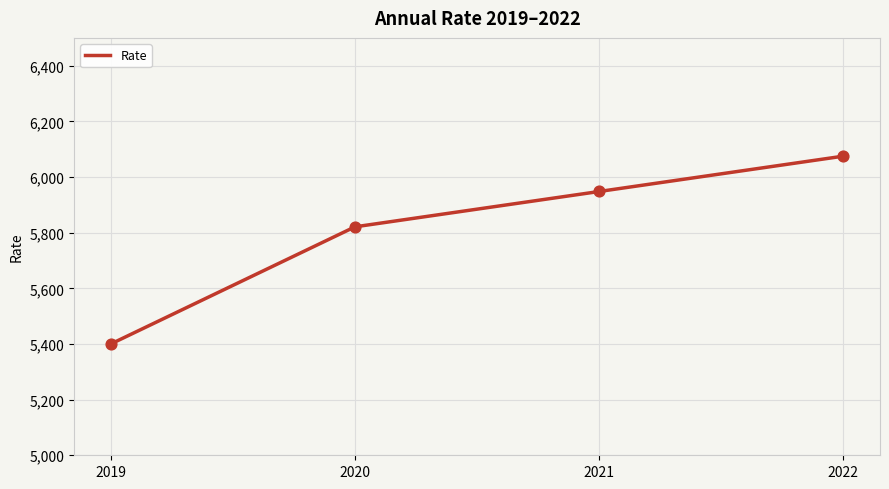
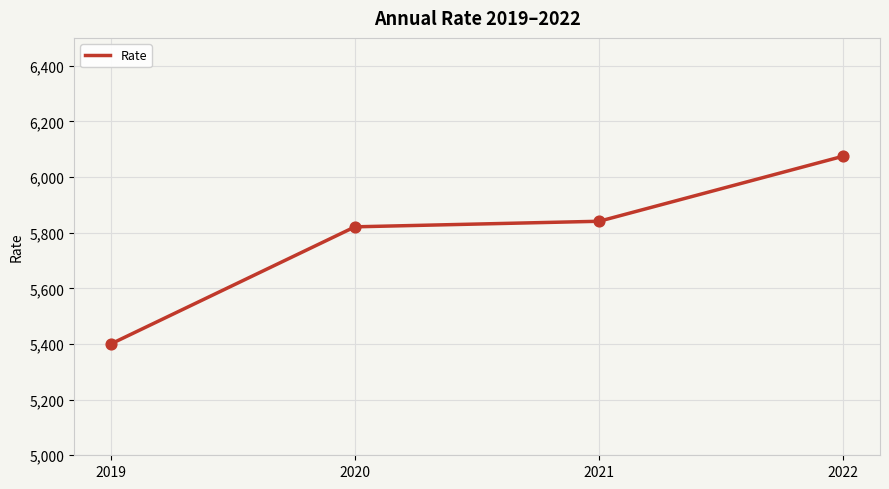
  {
    "2019": "5,400",
    "2020": "5,820",
-   "2021": "5,950",
+   "2021": "5,840",
    "2022": "6,080"
  }
